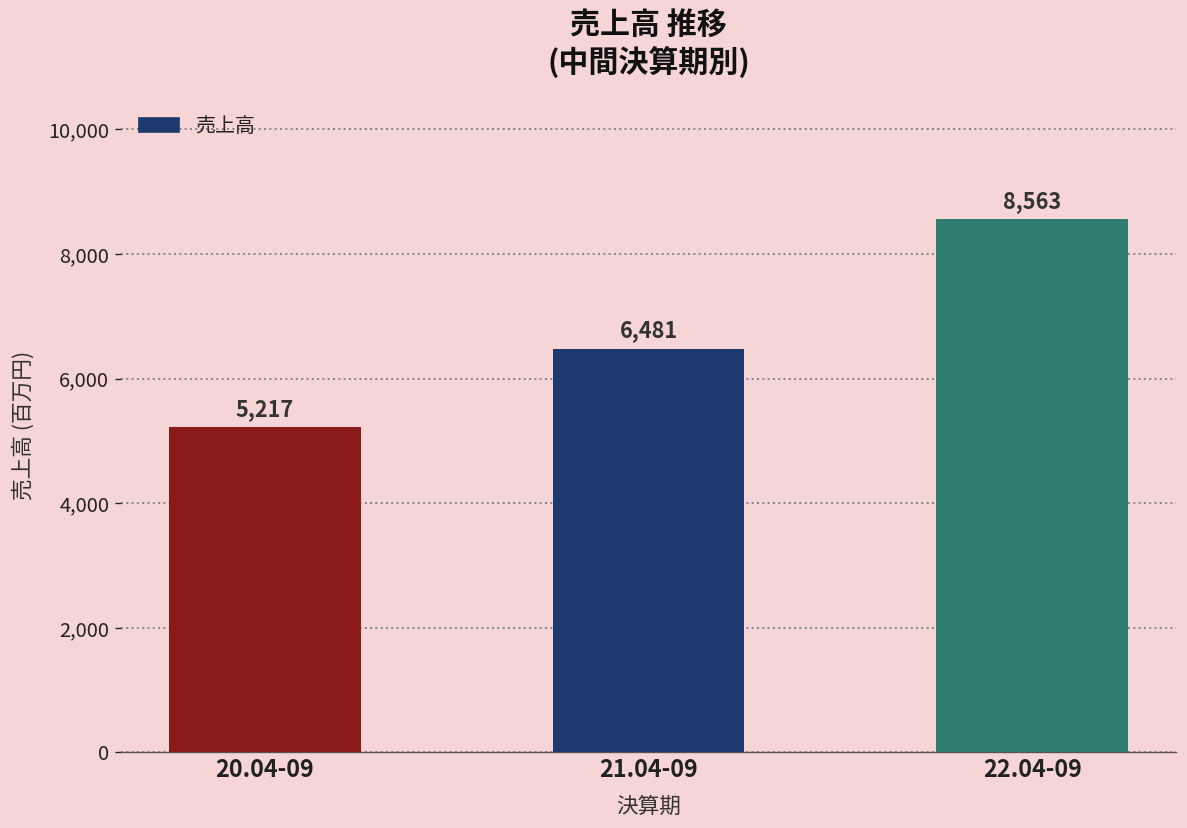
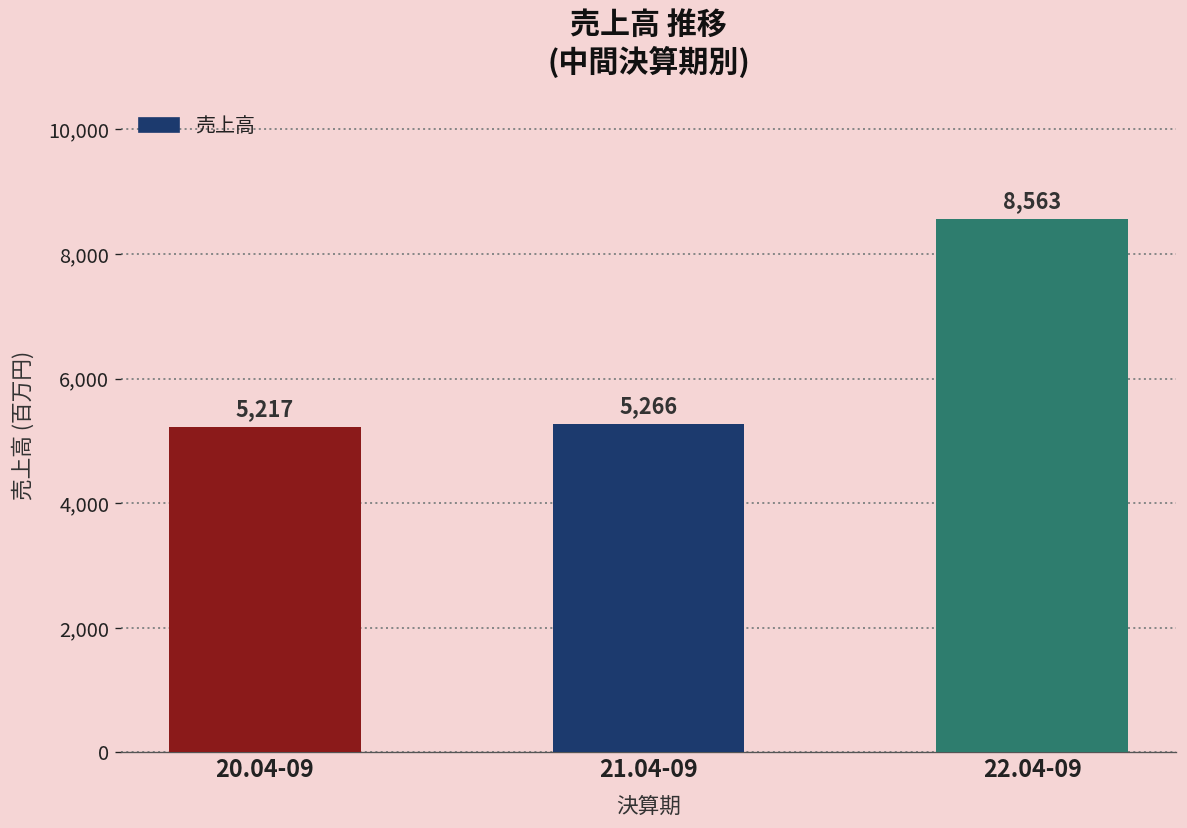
  {
    "20.04-09": "5,217",
-   "21.04-09": "6,481",
+   "21.04-09": "5,266",
    "22.04-09": "8,563"
  }
